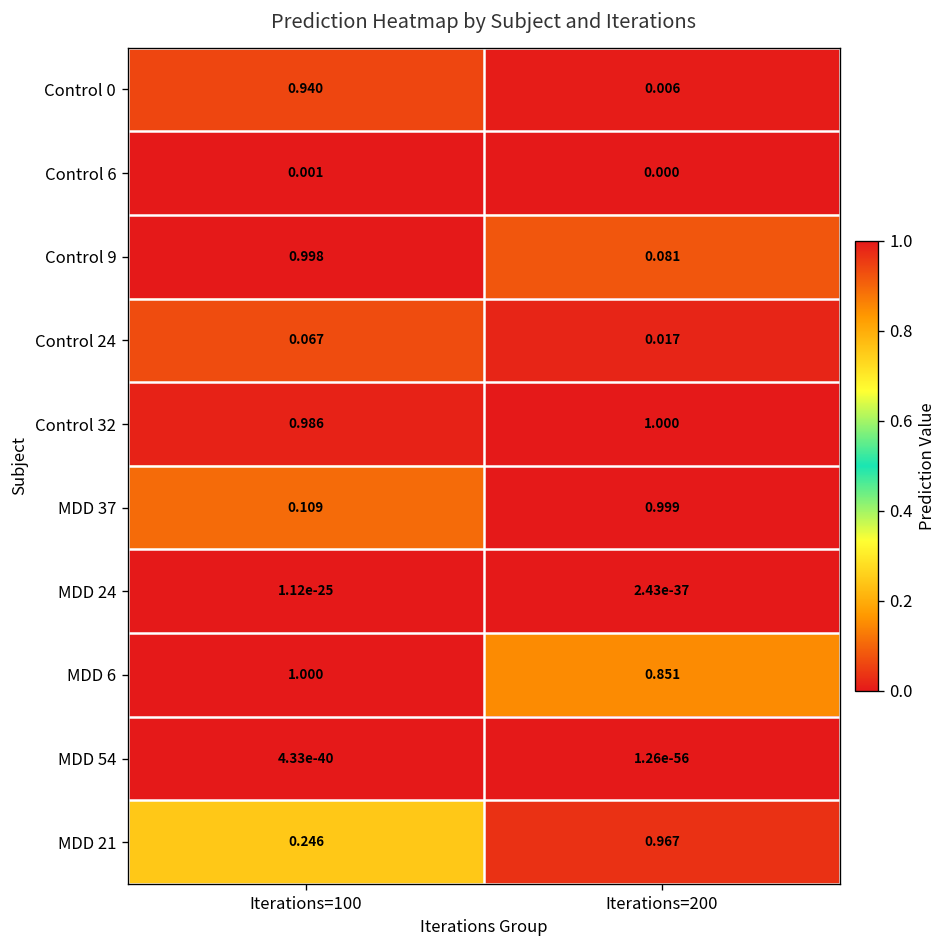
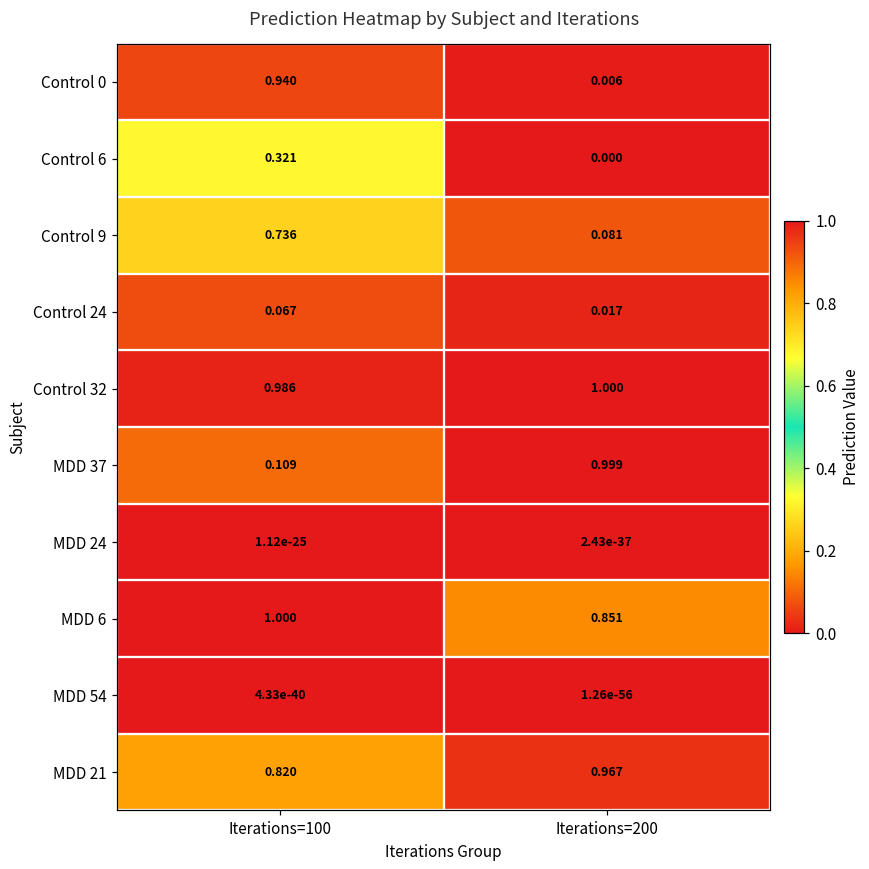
  {
    "Control 0": {
      "Iterations=100": "0.940",
      "Iterations=200": "0.006"
    },
    "Control 6": {
-     "Iterations=100": "0.001",
+     "Iterations=100": "0.321",
      "Iterations=200": "0.000"
    },
    "Control 9": {
-     "Iterations=100": "0.998",
+     "Iterations=100": "0.736",
      "Iterations=200": "0.081"
    },
    "Control 24": {
      "Iterations=100": "0.067",
      "Iterations=200": "0.017"
    },
    "Control 32": {
      "Iterations=100": "0.986",
      "Iterations=200": "1.000"
    },
    "MDD 37": {
      "Iterations=100": "0.109",
      "Iterations=200": "0.999"
    },
    "MDD 24": {
      "Iterations=100": "1.12e-25",
      "Iterations=200": "2.43e-37"
    },
    "MDD 6": {
      "Iterations=100": "1.000",
      "Iterations=200": "0.851"
    },
    "MDD 54": {
      "Iterations=100": "4.33e-40",
      "Iterations=200": "1.26e-56"
    },
    "MDD 21": {
-     "Iterations=100": "0.246",
+     "Iterations=100": "0.820",
      "Iterations=200": "0.967"
    }
  }
